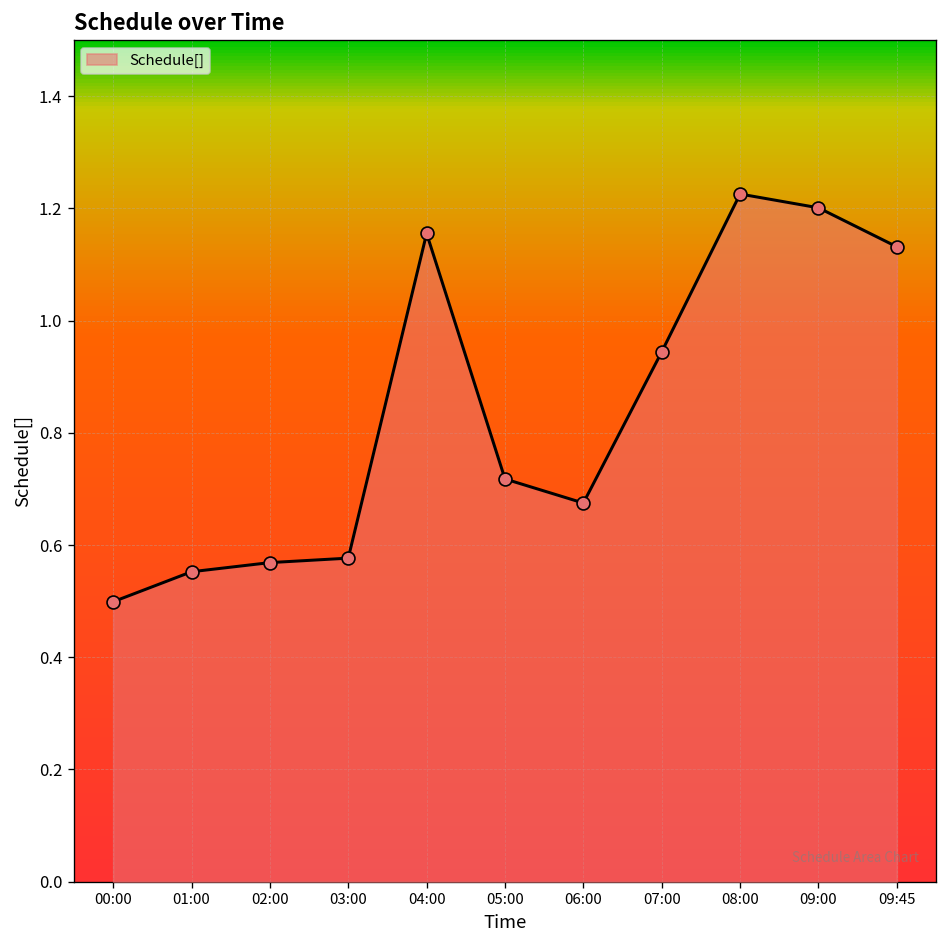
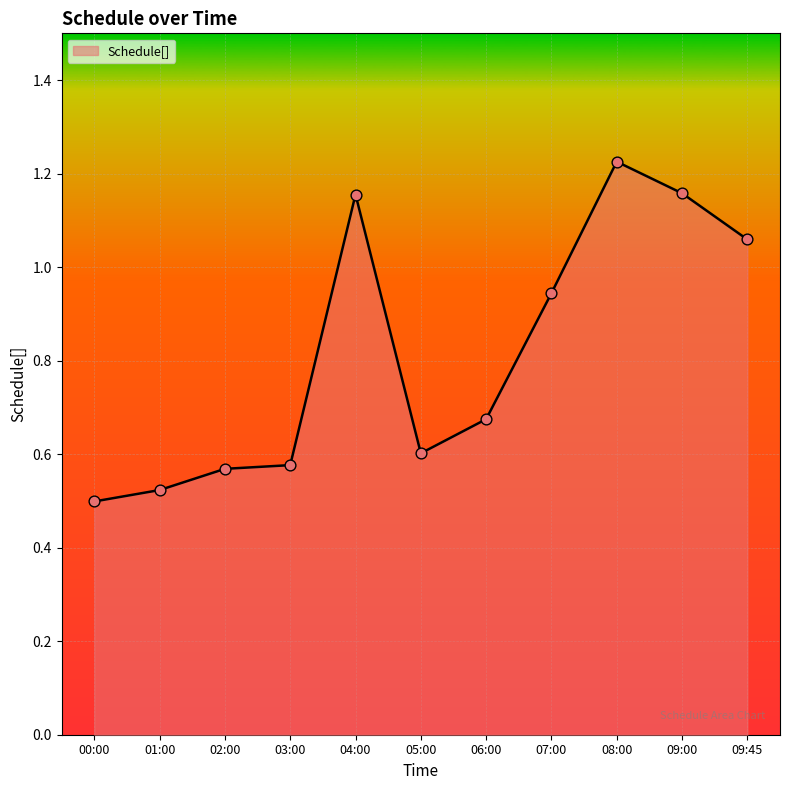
  {
    "00:00": 0.50,
-   "01:00": 0.55,
+   "01:00": 0.52,
    "02:00": 0.57,
    "03:00": 0.58,
    "04:00": 1.16,
-   "05:00": 0.72,
+   "05:00": 0.60,
    "06:00": 0.67,
    "07:00": 0.94,
    "08:00": 1.23,
-   "09:00": 1.20,
-   "09:45": 1.13
+   "09:00": 1.16,
+   "09:45": 1.06
  }
